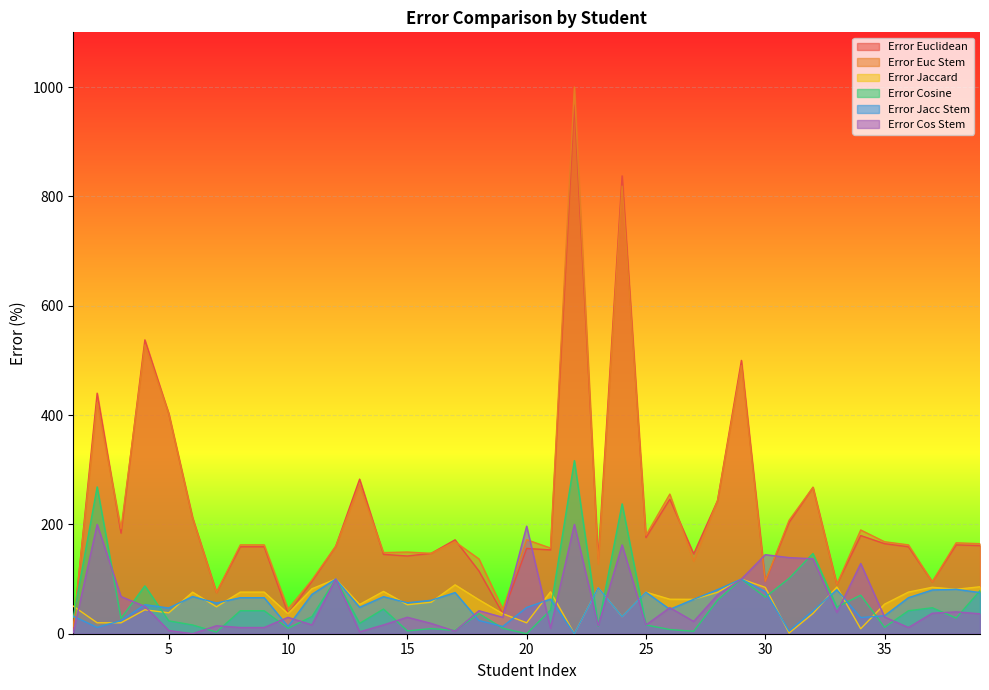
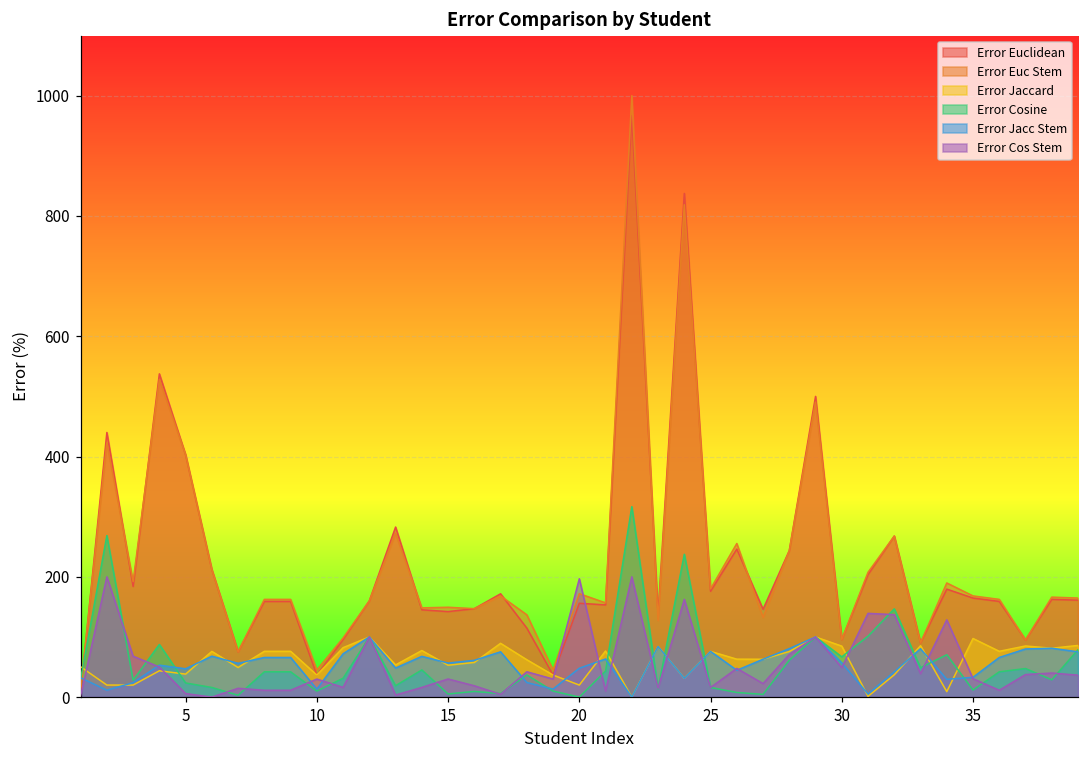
  {
    "Error Jaccard": {
      "5": 40,
      "20": 20,
      "30": 80,
-     "35": 50
+     "35": 100
    },
    "Error Cosine": {
      "5": 20,
      "15": 10,
      "20": 0,
      "30": 70,
      "35": 10
    },
    "Error Jacc Stem": {
      "5": 50,
      "20": 50,
-     "30": 80
+     "30": 60
    },
    "Error Cos Stem": {
      "5": 10,
      "10": 30,
      "15": 30,
      "20": 200,
-     "30": 140
+     "30": 50
    }
  }
